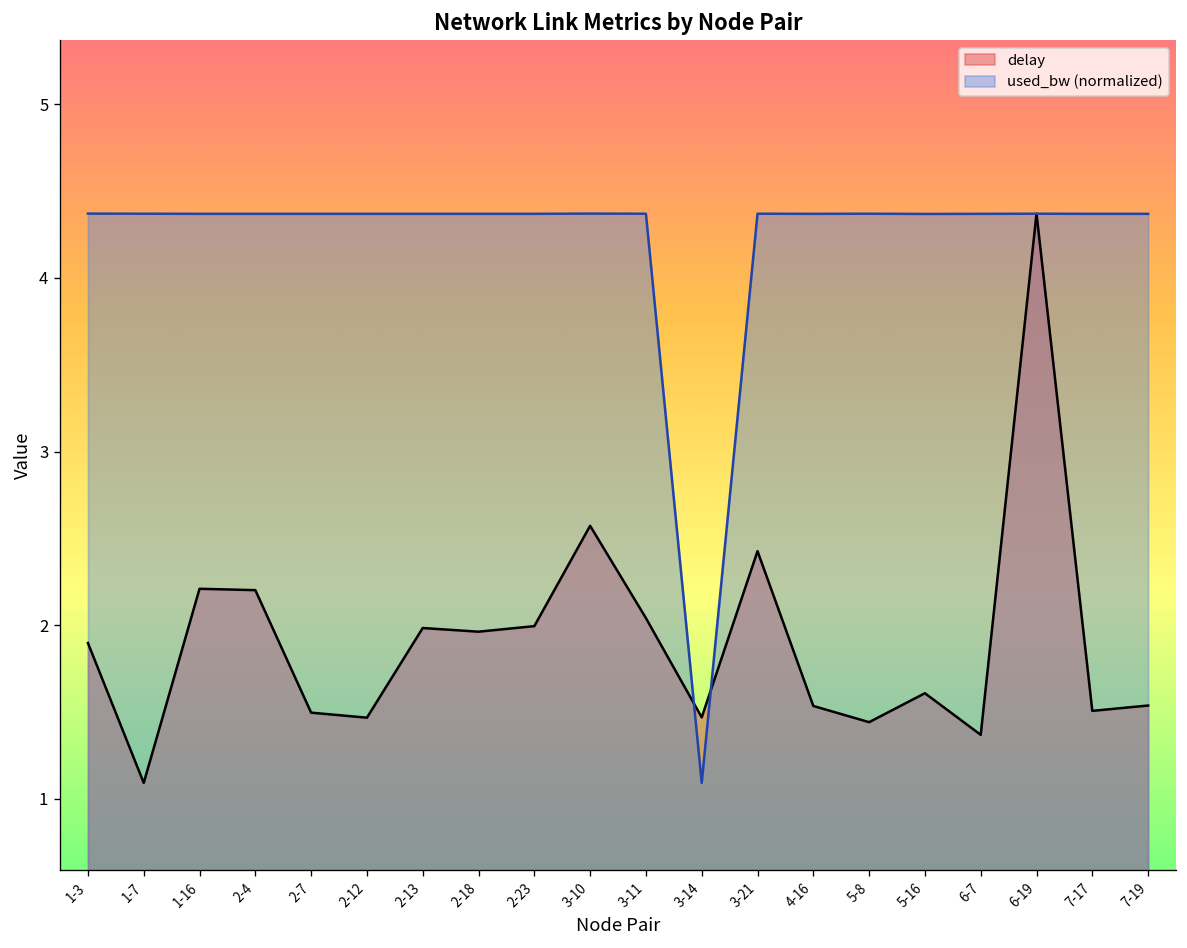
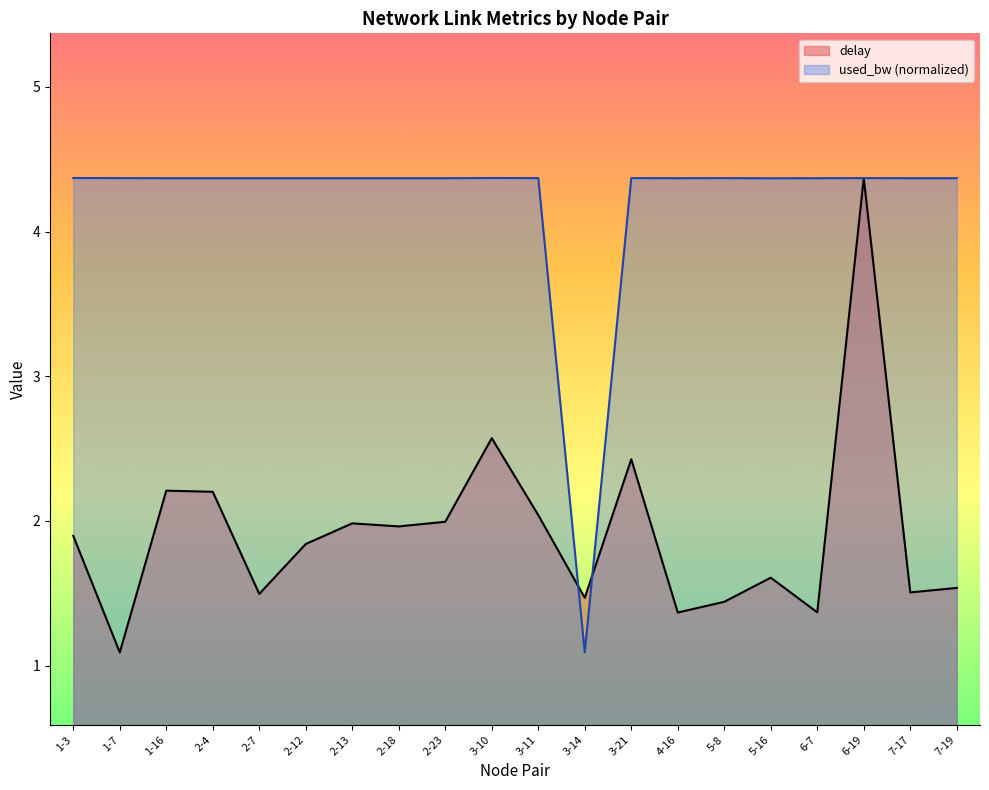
  {
    "delay": {
      "1-3": 1.90,
      "1-7": 1.09,
      "1-16": 2.21,
      "2-4": 2.20,
      "2-7": 1.50,
-     "2-12": 1.47,
+     "2-12": 1.84,
      "2-13": 1.98,
      "2-18": 1.96,
      "2-23": 1.99,
      "3-10": 2.57,
      "3-11": 2.04,
      "3-14": 1.47,
      "3-21": 2.43,
-     "4-16": 1.53,
+     "4-16": 1.37,
      "5-8": 1.44,
      "5-16": 1.61,
      "6-7": 1.37,
      "7-17": 1.51,
      "7-19": 1.54
    },
    "used_bw (normalized)": {
      "1-3": 4.37,
      "1-7": 4.37,
      "1-16": 4.37,
      "2-4": 4.37,
      "2-7": 4.37,
      "2-12": 4.37,
      "2-13": 4.37,
      "2-18": 4.37,
      "2-23": 4.37,
      "3-10": 4.37,
      "3-11": 4.37,
      "3-14": 1.09,
      "3-21": 4.37,
      "4-16": 4.37,
      "5-8": 4.37,
      "5-16": 4.37,
      "6-7": 4.37,
      "7-17": 4.37,
      "7-19": 4.37
    }
  }
